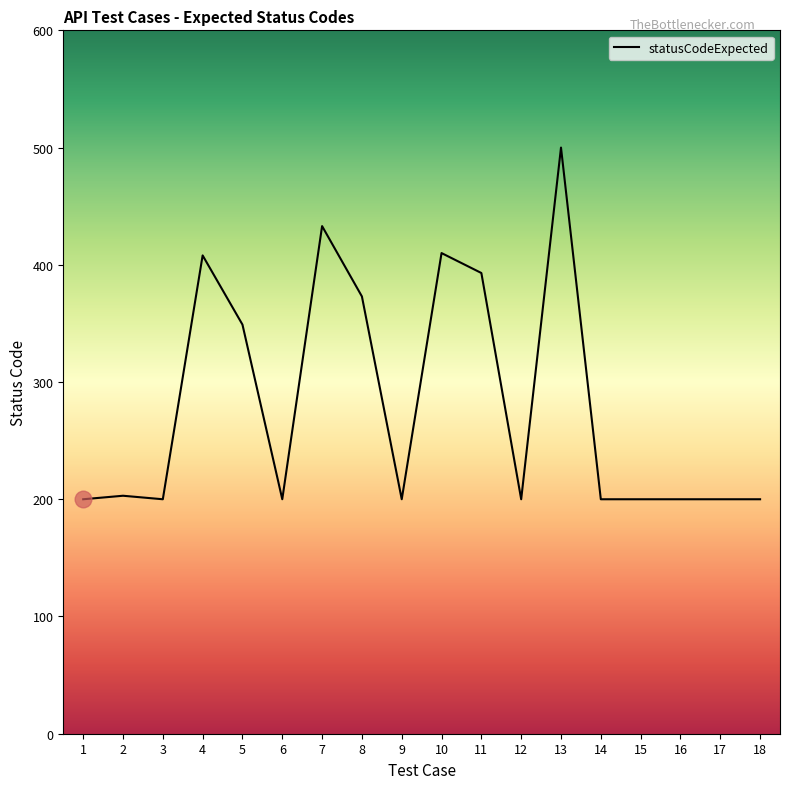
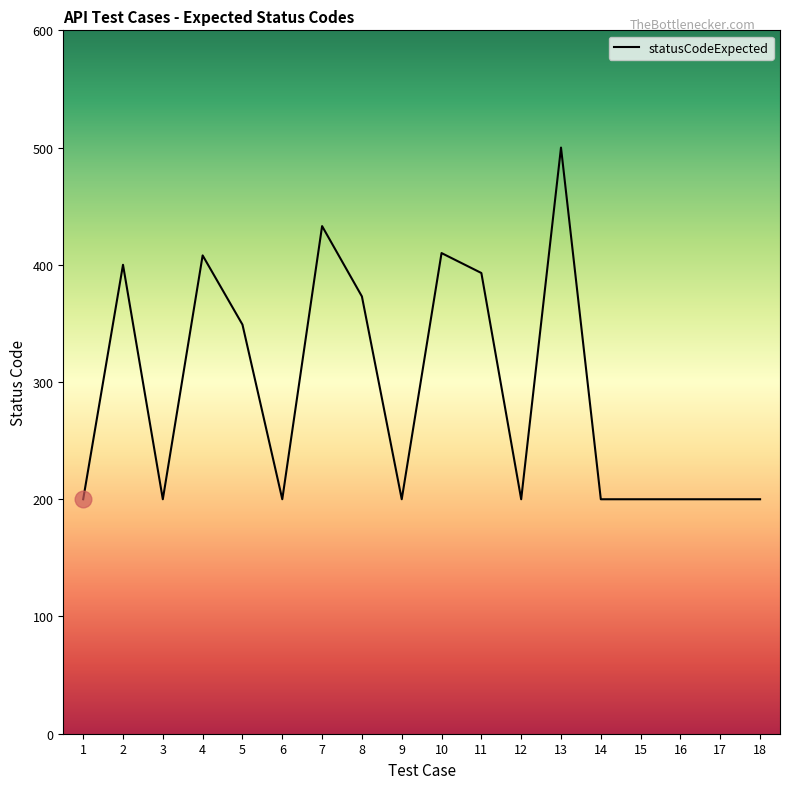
  {
    "statusCodeExpected": {
-     "2": 203,
+     "2": 400,
      "3": 200,
      "4": 408,
      "5": 349,
      "6": 200,
      "7": 433,
      "8": 373,
      "9": 200,
      "10": 410,
      "11": 393,
      "12": 200,
      "13": 500,
      "14": 200,
      "15": 200,
      "16": 200,
      "17": 200,
      "18": 200
    }
  }
